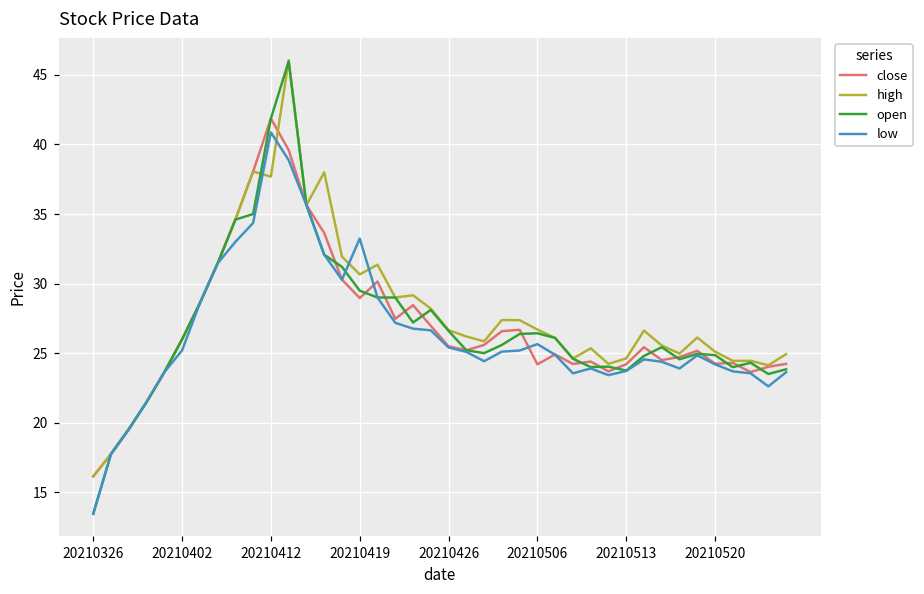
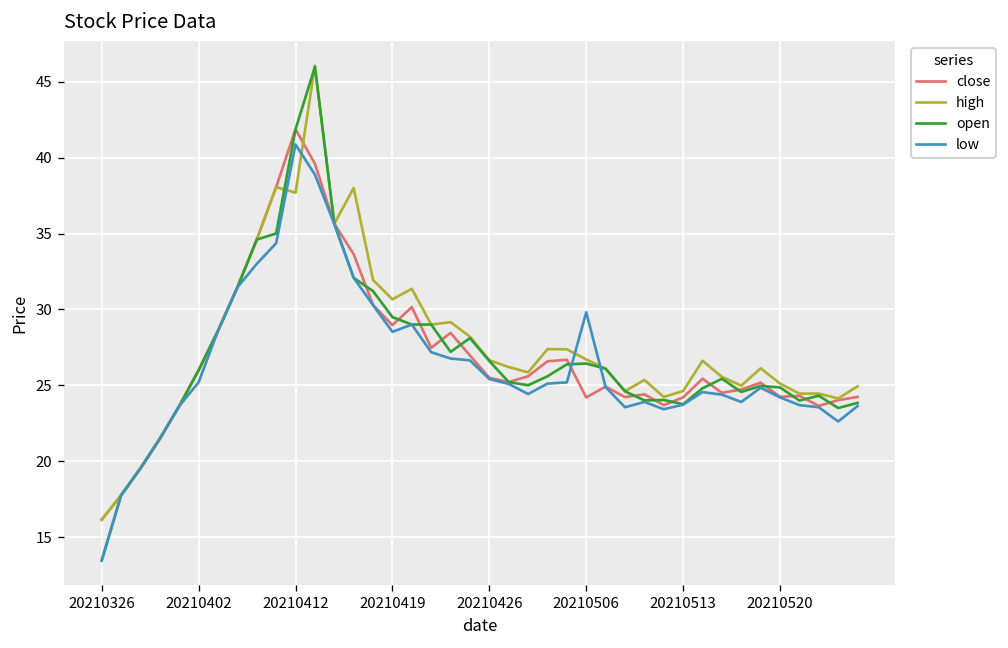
  {
    "close": {
      "20210419": 29.0,
      "20210506": 24.2,
      "20210513": 24.2
    },
    "high": {
      "20210412": 37.7,
      "20210419": 30.7,
      "20210506": 26.7,
      "20210513": 24.6,
      "20210520": 25.1
    },
    "open": {
      "20210419": 29.5,
      "20210506": 26.4,
      "20210520": 24.9
    },
    "low": {
      "20210402": 25.2,
      "20210412": 40.9,
-     "20210419": 33.2,
-     "20210506": 25.7
+     "20210419": 28.5,
+     "20210506": 29.8
    }
  }
